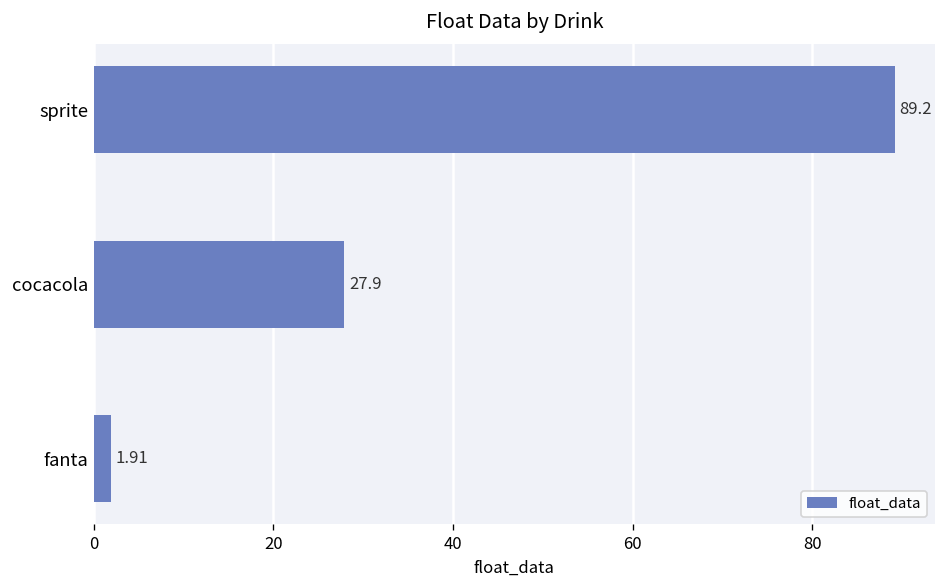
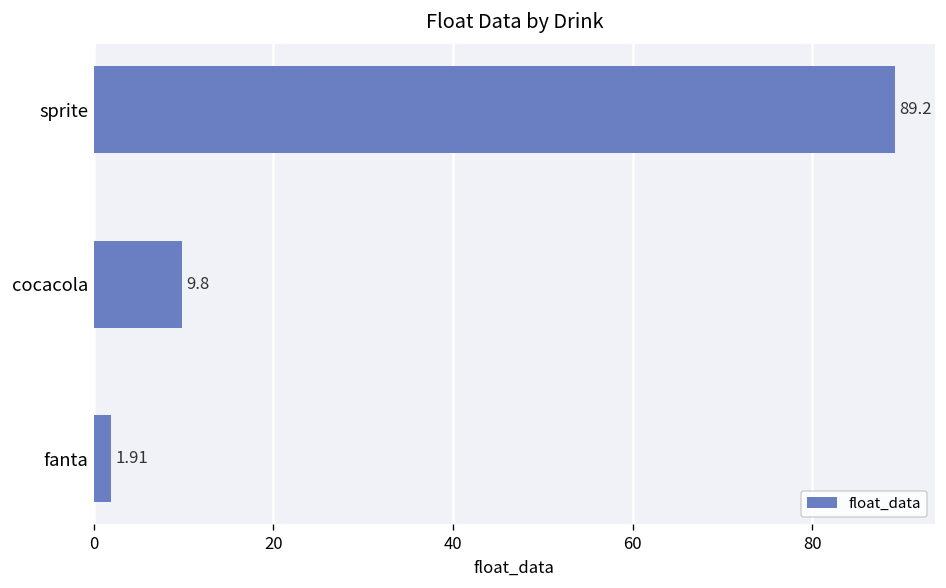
  {
    "sprite": 89.2,
-   "cocacola": 27.9,
+   "cocacola": 9.8,
    "fanta": 1.91
  }
